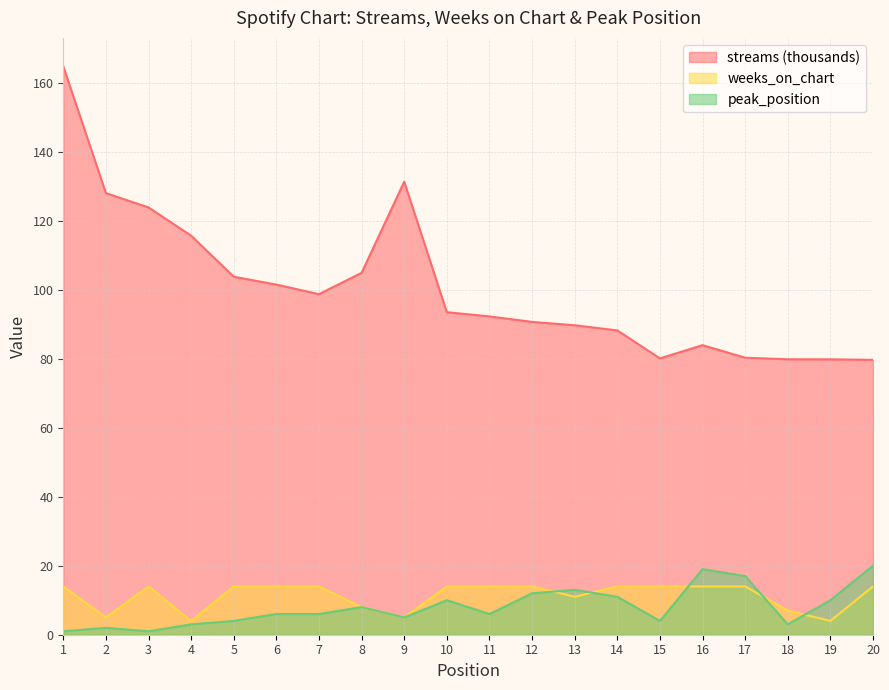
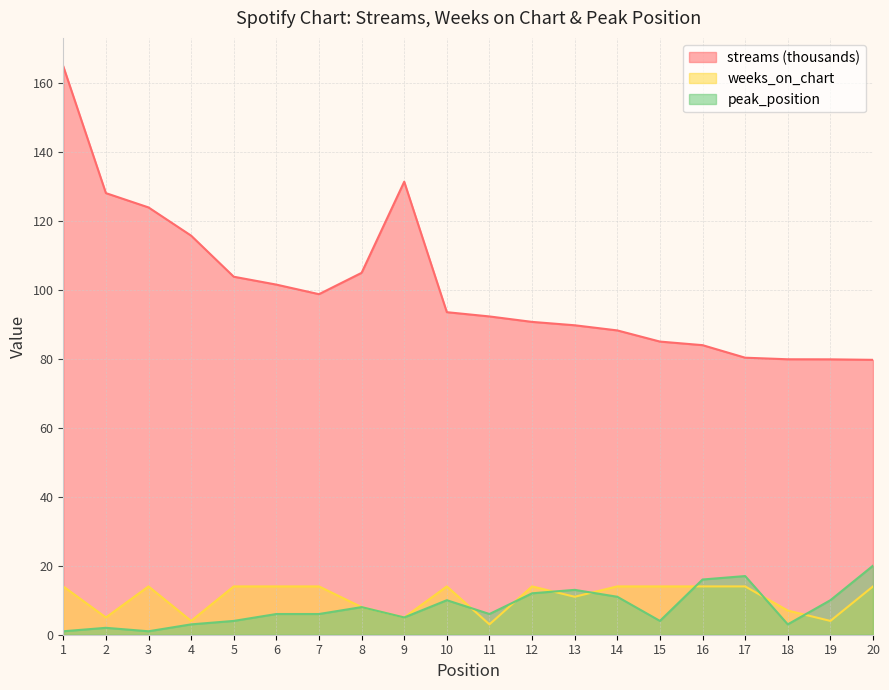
  {
    "streams (thousands)": {
      "1": 165,
      "2": 128,
      "3": 124,
      "4": 116,
      "5": 104,
      "6": 101,
      "7": 99,
      "8": 105,
      "9": 131,
      "10": 93,
      "11": 92,
      "12": 91,
      "13": 90,
      "14": 88,
-     "15": 80,
+     "15": 85,
      "16": 84,
      "17": 80,
      "18": 80,
      "19": 80,
      "20": 80
    },
    "weeks_on_chart": {
      "1": 14,
      "2": 5,
      "3": 14,
      "4": 4,
      "5": 14,
      "6": 14,
      "7": 14,
      "10": 14,
-     "11": 14,
+     "11": 3,
      "12": 14,
      "13": 11,
      "14": 14,
      "15": 14,
      "16": 14,
      "17": 14,
      "18": 7,
      "19": 4,
      "20": 14
    },
    "peak_position": {
      "1": 1,
      "2": 2,
      "3": 1,
      "4": 3,
      "5": 4,
      "6": 6,
      "7": 6,
      "10": 10,
      "11": 6,
      "12": 12,
      "13": 13,
      "14": 11,
      "15": 4,
-     "16": 19,
+     "16": 16,
      "17": 17,
      "18": 3,
      "19": 10,
      "20": 20
    }
  }
